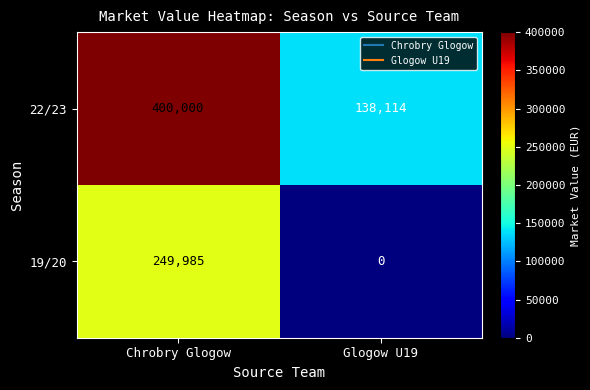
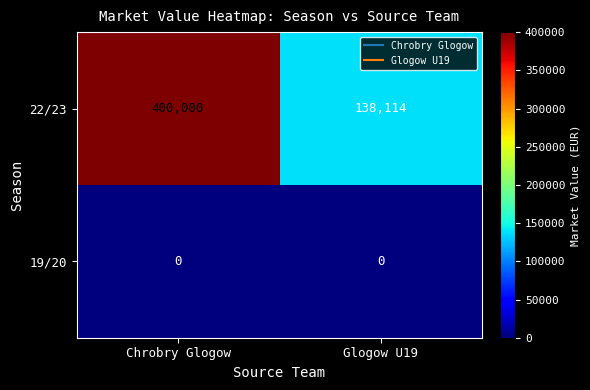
  {
    "22/23": {
      "Chrobry Glogow": "400,000",
      "Glogow U19": "138,114"
    },
    "19/20": {
-     "Chrobry Glogow": "249,985",
+     "Chrobry Glogow": "0",
      "Glogow U19": "0"
    }
  }
